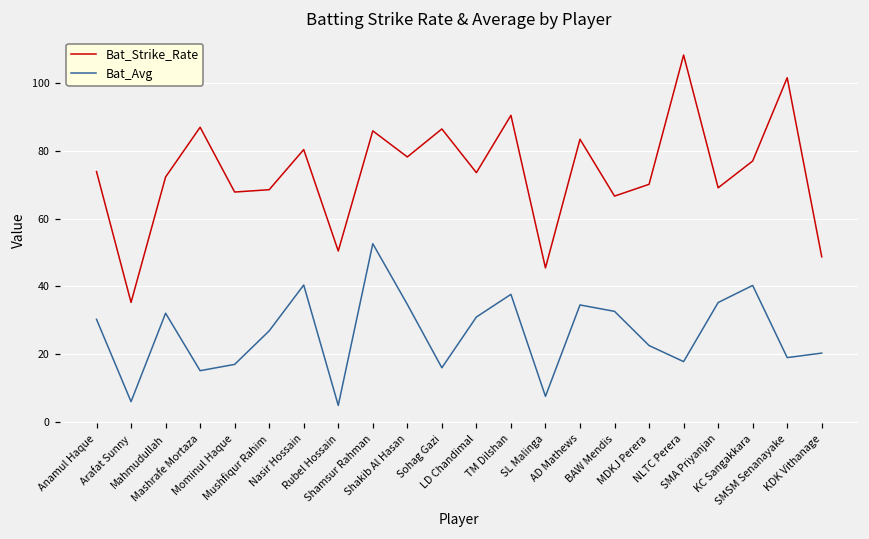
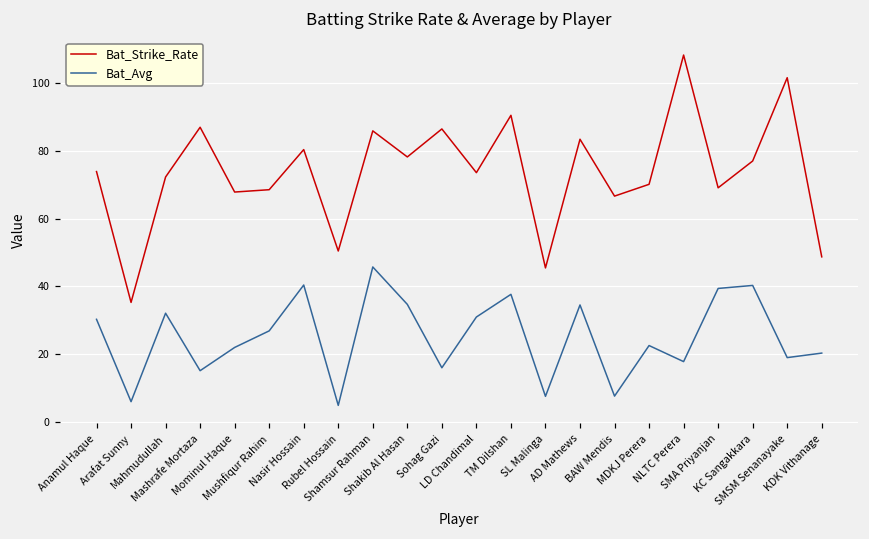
  {
    "Bat_Strike_Rate": {
      "Anamul Haque": 74,
      "Arafat Sunny": 35,
      "Mahmudullah": 72,
      "Mashrafe Mortaza": 87,
      "Mominul Haque": 68,
      "Mushfiqur Rahim": 69,
      "Nasir Hossain": 80,
      "Rubel Hossain": 50,
      "Shamsur Rahman": 86,
      "Shakib Al Hasan": 78,
      "Sohag Gazi": 86,
      "LD Chandimal": 74,
      "TM Dilshan": 91,
      "SL Malinga": 45,
      "AD Mathews": 83,
      "BAW Mendis": 67,
      "MDKJ Perera": 70,
      "NLTC Perera": 108,
      "SMA Priyanjan": 69,
      "KC Sangakkara": 77,
      "SMSM Senanayake": 102,
      "KDK Vithanage": 49
    },
    "Bat_Avg": {
      "Anamul Haque": 30,
      "Arafat Sunny": 6,
      "Mahmudullah": 32,
      "Mashrafe Mortaza": 15,
-     "Mominul Haque": 17,
+     "Mominul Haque": 22,
      "Mushfiqur Rahim": 27,
      "Nasir Hossain": 40,
      "Rubel Hossain": 5,
-     "Shamsur Rahman": 53,
+     "Shamsur Rahman": 46,
      "Shakib Al Hasan": 35,
      "Sohag Gazi": 16,
      "LD Chandimal": 31,
      "TM Dilshan": 38,
      "SL Malinga": 8,
      "AD Mathews": 35,
-     "BAW Mendis": 33,
+     "BAW Mendis": 8,
      "MDKJ Perera": 23,
      "NLTC Perera": 18,
-     "SMA Priyanjan": 35,
+     "SMA Priyanjan": 39,
      "KC Sangakkara": 40,
      "SMSM Senanayake": 19,
      "KDK Vithanage": 20
    }
  }
